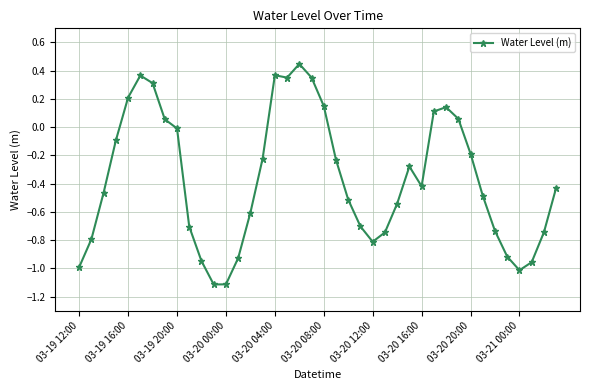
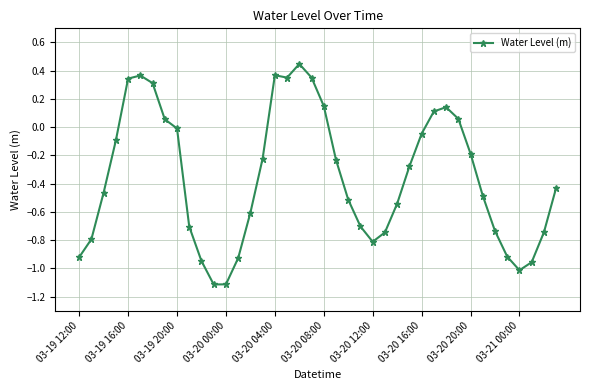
  {
-   "03-19 12:00": -0.99,
-   "03-19 16:00": 0.21,
+   "03-19 12:00": -0.92,
+   "03-19 16:00": 0.34,
    "03-19 20:00": -0.01,
    "03-20 00:00": -1.11,
    "03-20 04:00": 0.37,
    "03-20 08:00": 0.15,
    "03-20 12:00": -0.81,
-   "03-20 16:00": -0.42,
+   "03-20 16:00": -0.05,
    "03-20 20:00": -0.19,
    "03-21 00:00": -1.01
  }
